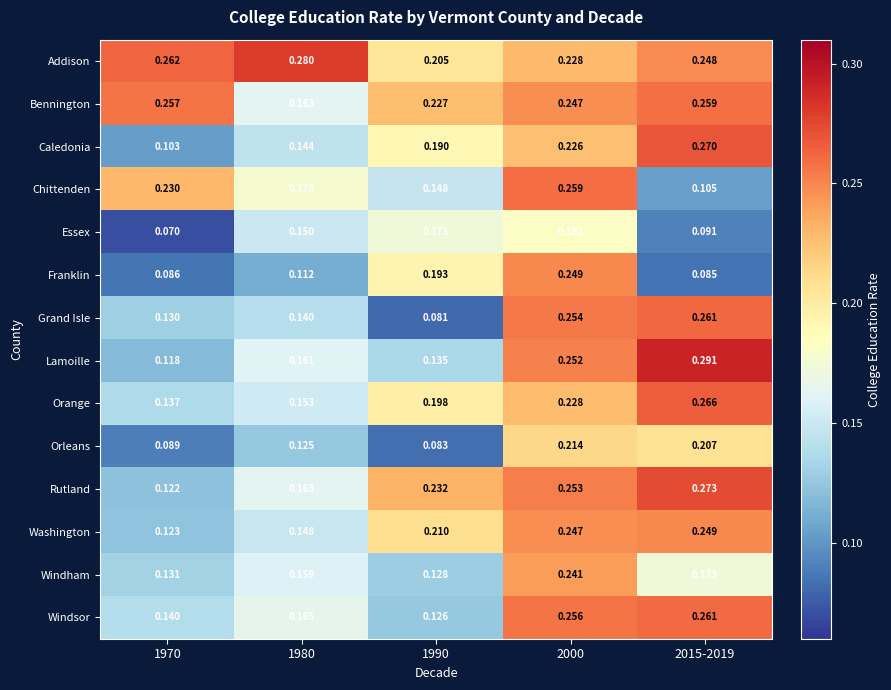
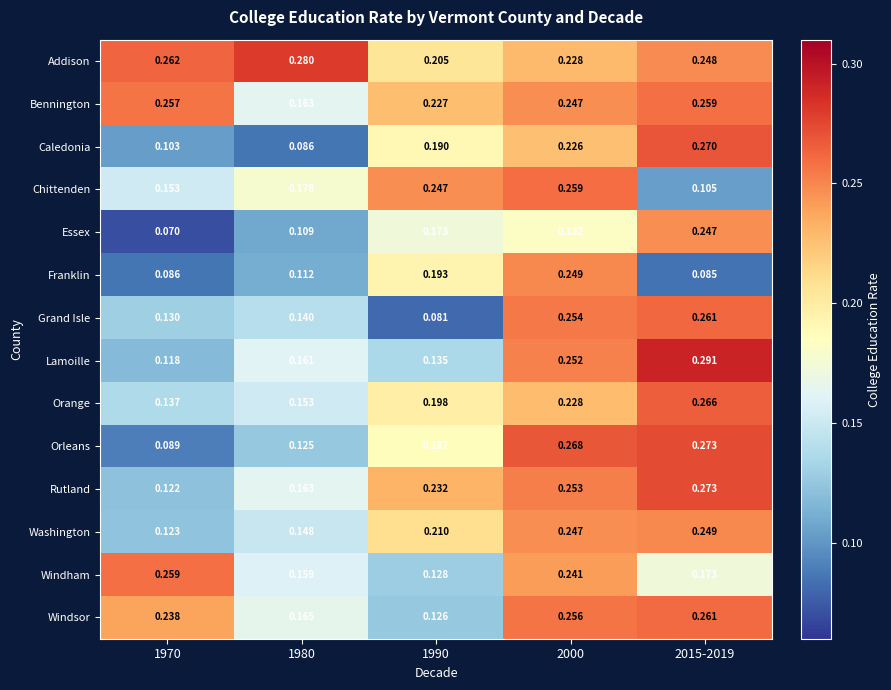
  {
    "Addison": {
      "1970": 0.262,
      "1980": 0.280,
      "1990": 0.205,
      "2000": 0.228,
      "2015-2019": 0.248
    },
    "Bennington": {
      "1970": 0.257,
      "1990": 0.227,
      "2000": 0.247,
      "2015-2019": 0.259
    },
    "Caledonia": {
      "1970": 0.103,
-     "1980": 0.144,
+     "1980": 0.086,
      "1990": 0.190,
      "2000": 0.226,
      "2015-2019": 0.270
    },
    "Chittenden": {
-     "1970": 0.230,
+     "1970": 0.153,
      "1980": 0.178,
-     "1990": 0.148,
+     "1990": 0.247,
      "2000": 0.259,
      "2015-2019": 0.105
    },
    "Essex": {
      "1970": 0.070,
-     "1980": 0.150,
+     "1980": 0.109,
      "2000": 0.182,
-     "2015-2019": 0.091
+     "2015-2019": 0.247
    },
    "Franklin": {
      "1970": 0.086,
      "1980": 0.112,
      "1990": 0.193,
      "2000": 0.249,
      "2015-2019": 0.085
    },
    "Grand Isle": {
      "1970": 0.130,
      "1980": 0.140,
      "1990": 0.081,
      "2000": 0.254,
      "2015-2019": 0.261
    },
    "Lamoille": {
      "1970": 0.118,
      "1990": 0.135,
      "2000": 0.252,
      "2015-2019": 0.291
    },
    "Orange": {
      "1970": 0.137,
      "1980": 0.153,
      "1990": 0.198,
      "2000": 0.228,
      "2015-2019": 0.266
    },
    "Orleans": {
      "1970": 0.089,
      "1980": 0.125,
-     "1990": 0.083,
-     "2000": 0.214,
-     "2015-2019": 0.207
+     "1990": 0.187,
+     "2000": 0.268,
+     "2015-2019": 0.273
    },
    "Rutland": {
      "1970": 0.122,
      "1990": 0.232,
      "2000": 0.253,
      "2015-2019": 0.273
    },
    "Washington": {
      "1970": 0.123,
      "1980": 0.148,
      "1990": 0.210,
      "2000": 0.247,
      "2015-2019": 0.249
    },
    "Windham": {
-     "1970": 0.131,
+     "1970": 0.259,
      "1990": 0.128,
      "2000": 0.241
    },
    "Windsor": {
-     "1970": 0.140,
+     "1970": 0.238,
      "1990": 0.126,
      "2000": 0.256,
      "2015-2019": 0.261
    }
  }
